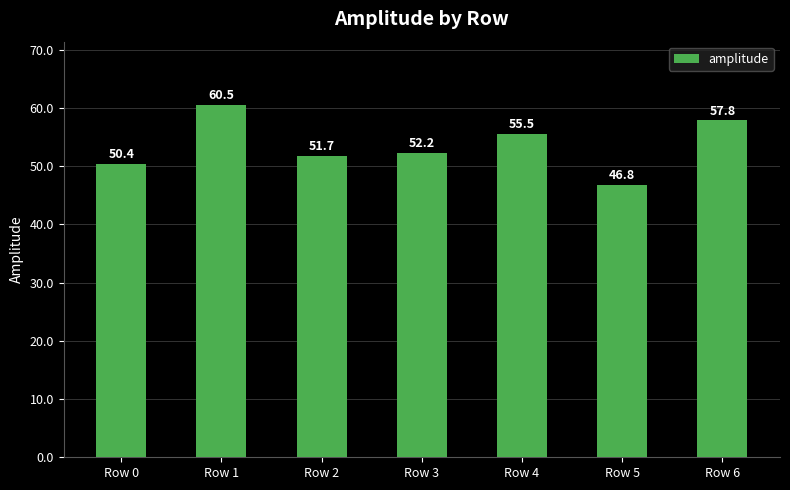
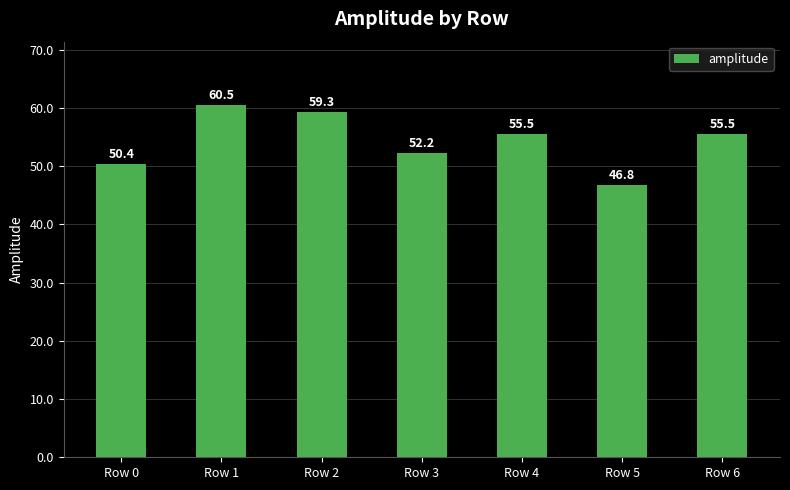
  {
    "Row 0": 50.4,
    "Row 1": 60.5,
-   "Row 2": 51.7,
+   "Row 2": 59.3,
    "Row 3": 52.2,
    "Row 4": 55.5,
    "Row 5": 46.8,
-   "Row 6": 57.8
+   "Row 6": 55.5
  }
